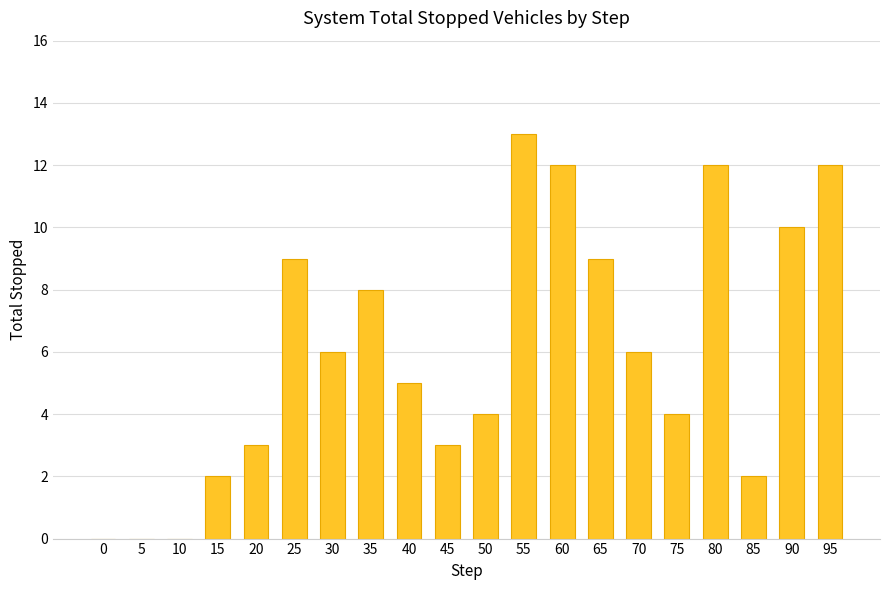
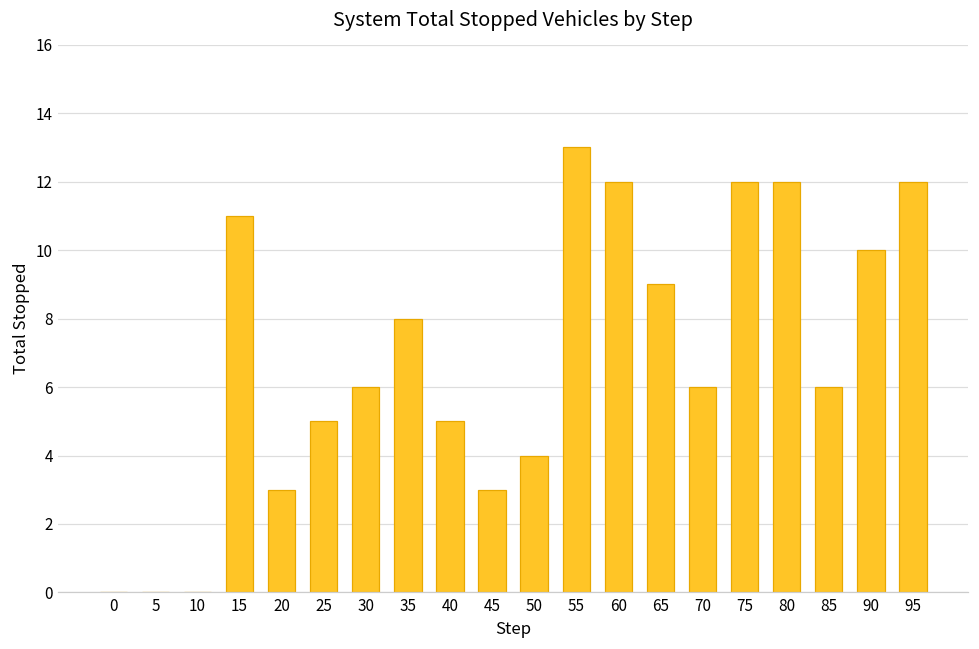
  {
    "0": 0,
    "5": 0,
    "10": 0,
-   "15": 2,
+   "15": 11,
    "20": 3,
-   "25": 9,
+   "25": 5,
    "30": 6,
    "35": 8,
    "40": 5,
    "45": 3,
    "50": 4,
    "55": 13,
    "60": 12,
    "65": 9,
    "70": 6,
-   "75": 4,
+   "75": 12,
    "80": 12,
-   "85": 2,
+   "85": 6,
    "90": 10,
    "95": 12
  }
